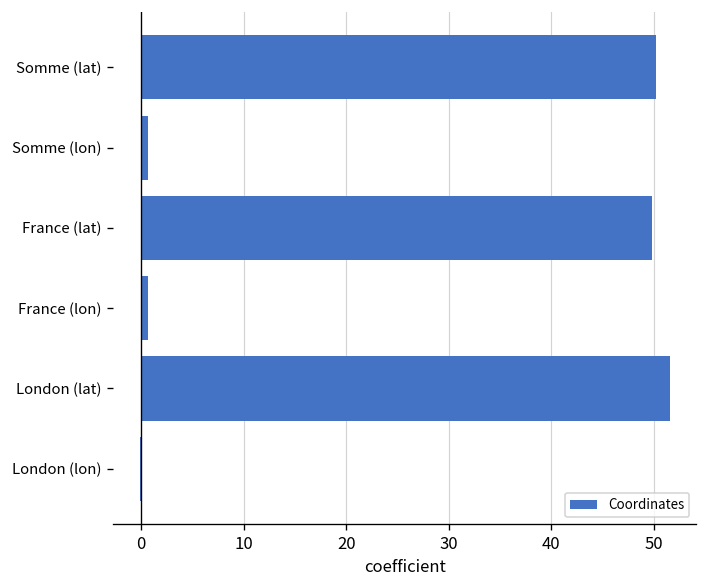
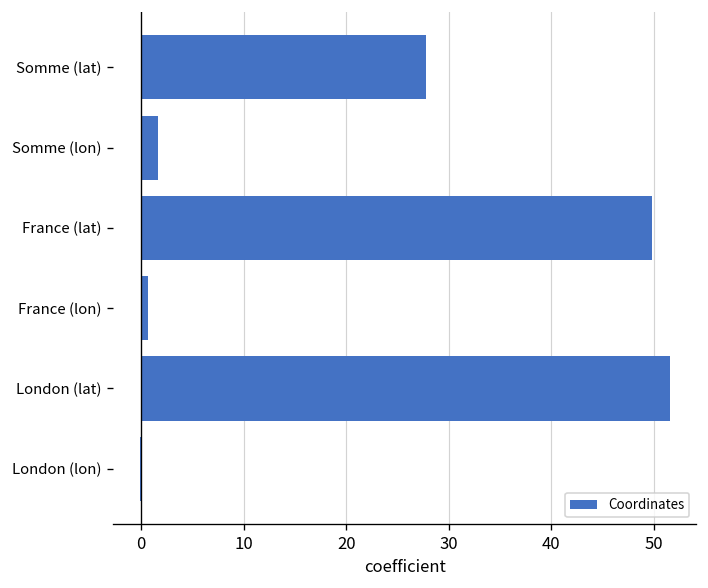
  {
-   "Somme (lat)": 50,
-   "Somme (lon)": 1,
+   "Somme (lat)": 28,
+   "Somme (lon)": 2,
    "France (lat)": 50,
    "France (lon)": 1,
    "London (lat)": 52
  }
